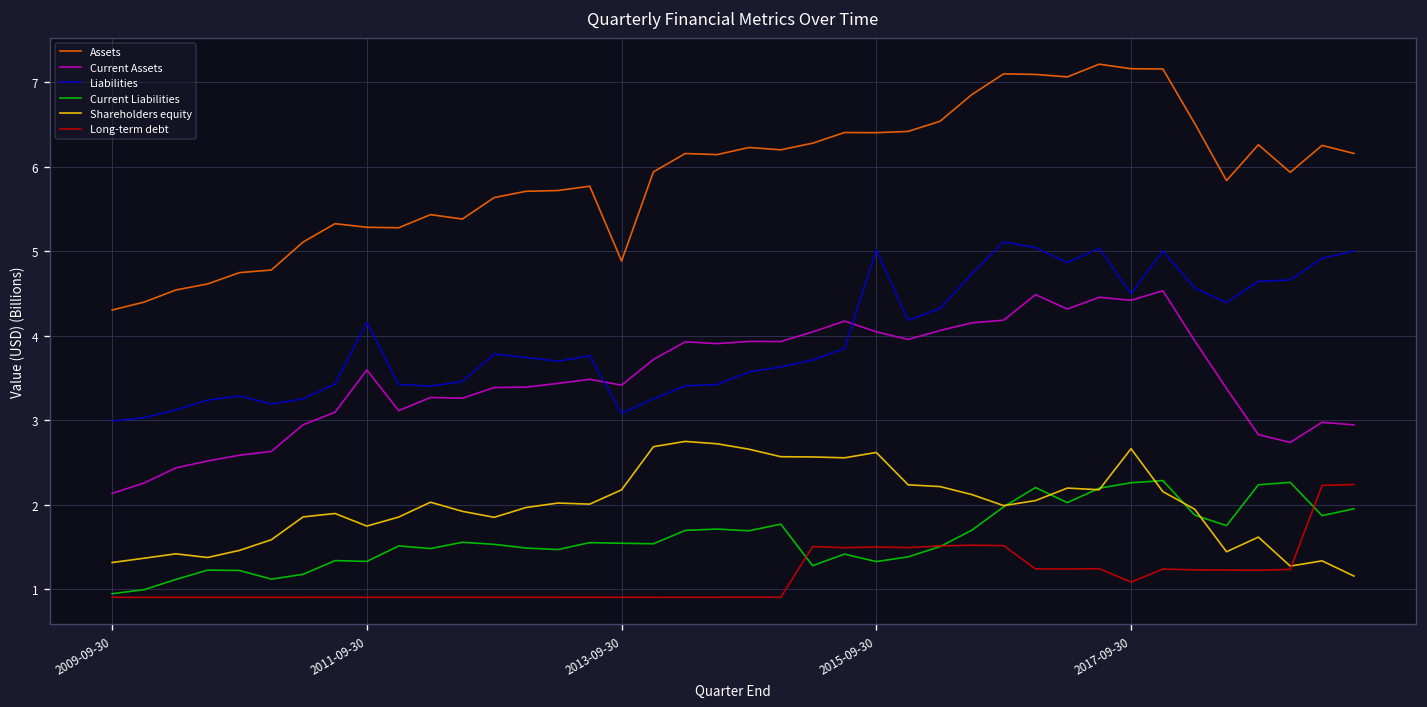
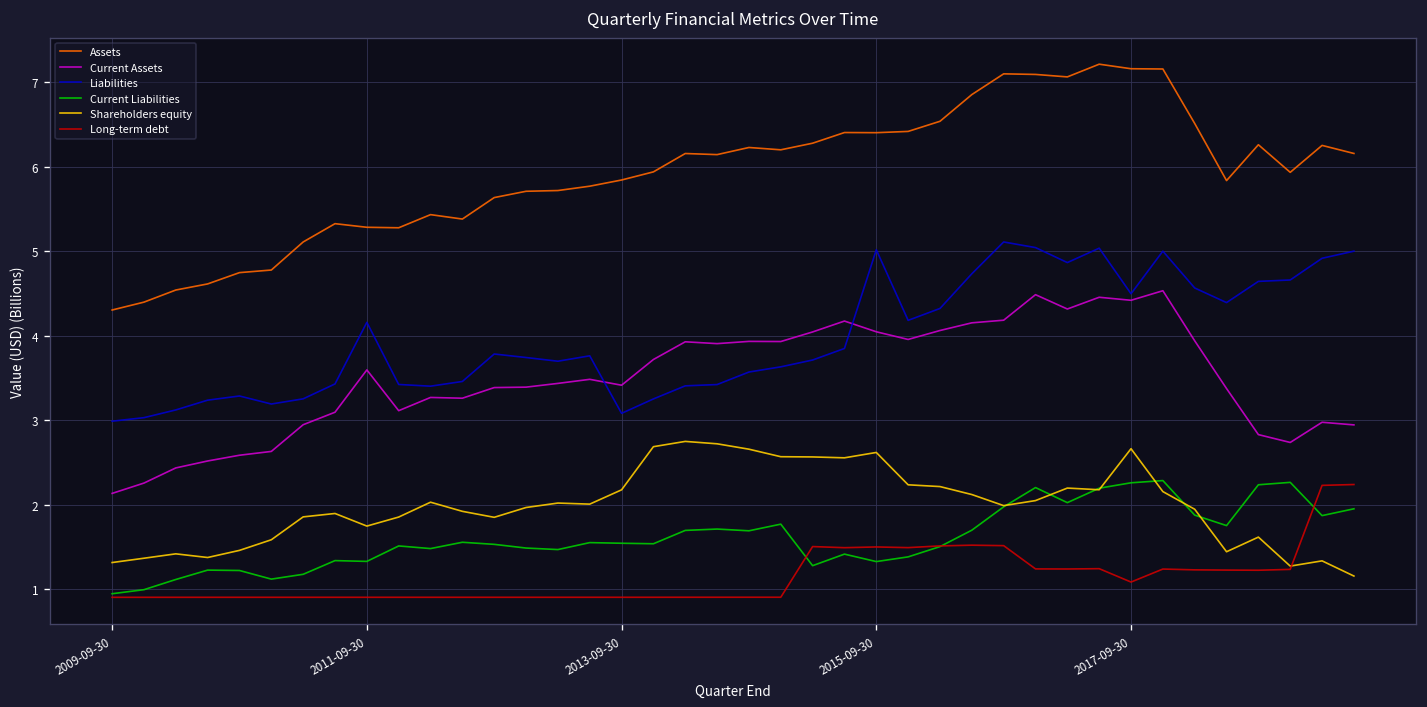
  {
    "Assets": {
      "2009-09-30": 4.3,
      "2011-09-30": 5.3,
-     "2013-09-30": 4.9,
+     "2013-09-30": 5.8,
      "2015-09-30": 6.4,
      "2017-09-30": 7.2
    },
    "Current Assets": {
      "2009-09-30": 2.1,
      "2011-09-30": 3.6,
      "2013-09-30": 3.4,
      "2015-09-30": 4.0,
      "2017-09-30": 4.4
    },
    "Liabilities": {
      "2009-09-30": 3.0,
      "2011-09-30": 4.2,
      "2013-09-30": 3.1,
      "2015-09-30": 5.0,
      "2017-09-30": 4.5
    },
    "Current Liabilities": {
      "2009-09-30": 0.9,
      "2011-09-30": 1.3,
      "2013-09-30": 1.5,
      "2015-09-30": 1.3,
      "2017-09-30": 2.3
    },
    "Shareholders equity": {
      "2009-09-30": 1.3,
      "2011-09-30": 1.7,
      "2013-09-30": 2.2,
      "2015-09-30": 2.6,
      "2017-09-30": 2.7
    },
    "Long-term debt": {
      "2009-09-30": 0.9,
      "2011-09-30": 0.9,
      "2013-09-30": 0.9,
      "2015-09-30": 1.5,
      "2017-09-30": 1.1
    }
  }
